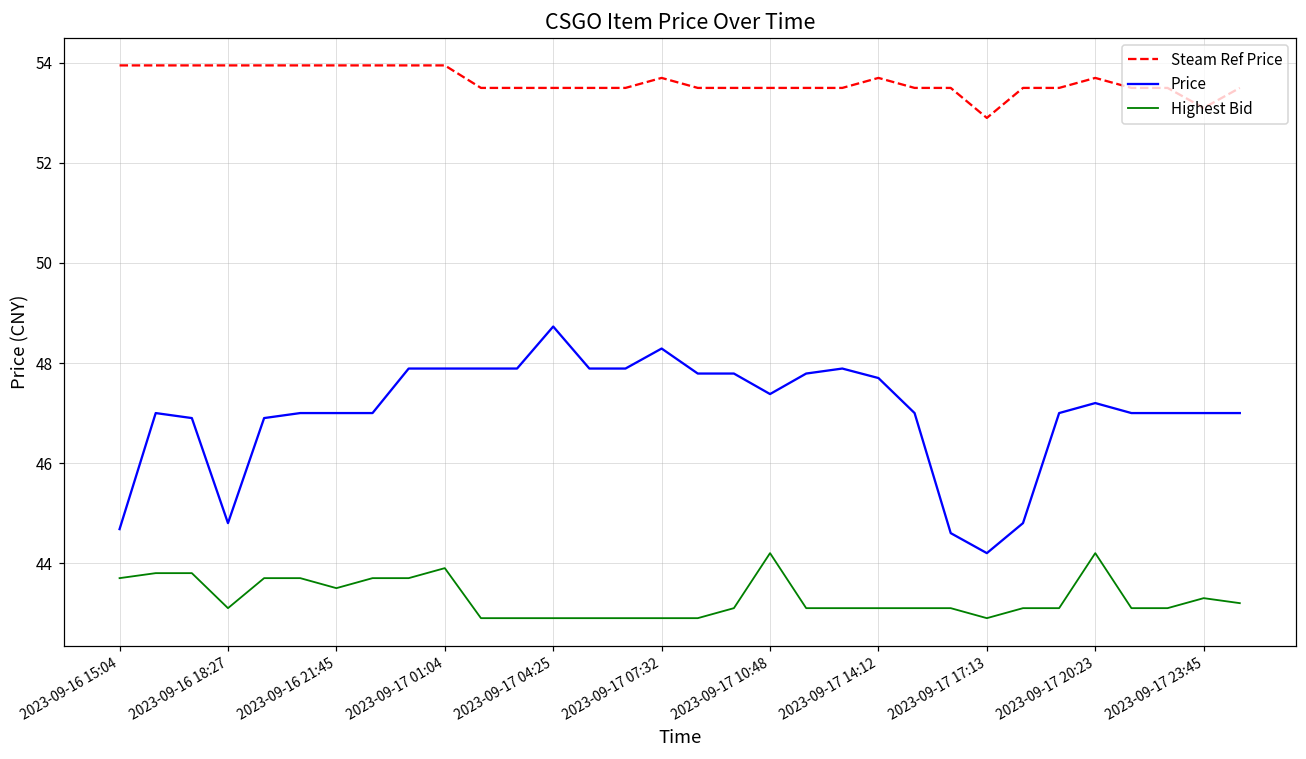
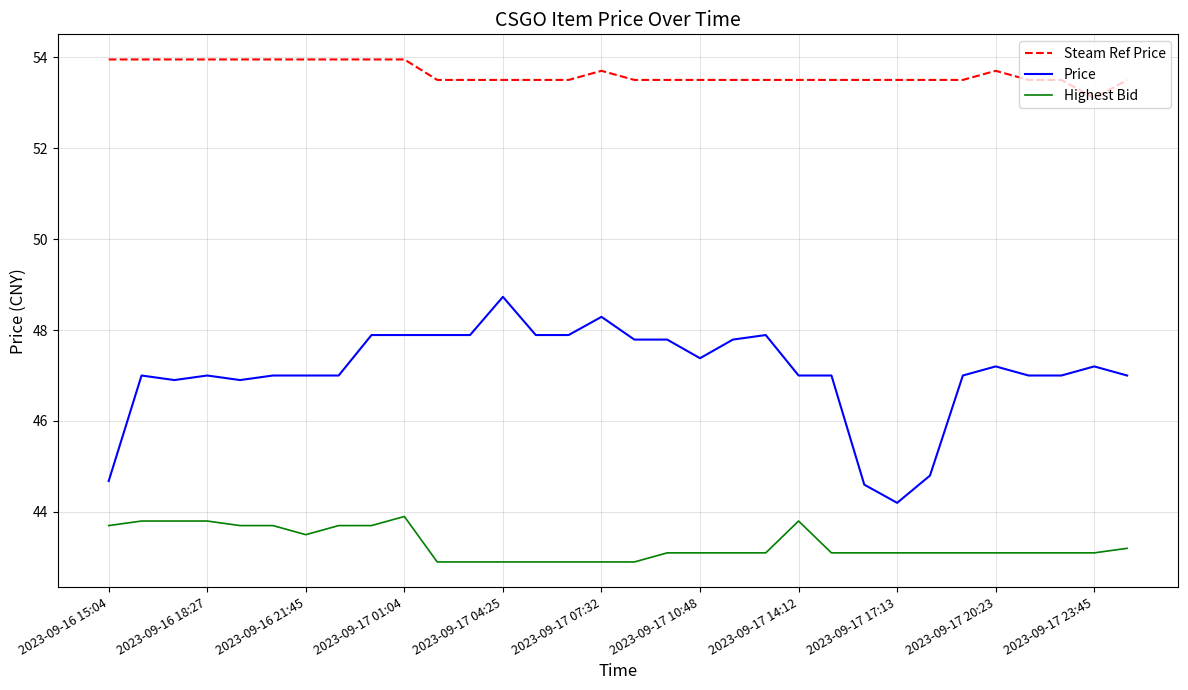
  {
    "Steam Ref Price": {
      "2023-09-16 15:04": 54.0,
      "2023-09-16 18:27": 54.0,
      "2023-09-16 21:45": 54.0,
      "2023-09-17 01:04": 54.0,
      "2023-09-17 04:25": 53.5,
      "2023-09-17 07:32": 53.7,
      "2023-09-17 10:48": 53.5,
-     "2023-09-17 14:12": 53.7,
-     "2023-09-17 17:13": 52.9,
+     "2023-09-17 14:12": 53.5,
+     "2023-09-17 17:13": 53.5,
      "2023-09-17 20:23": 53.7
    },
    "Price": {
      "2023-09-16 15:04": 44.7,
-     "2023-09-16 18:27": 44.8,
+     "2023-09-16 18:27": 47.0,
      "2023-09-16 21:45": 47.0,
      "2023-09-17 01:04": 47.9,
      "2023-09-17 04:25": 48.7,
      "2023-09-17 07:32": 48.3,
      "2023-09-17 10:48": 47.4,
-     "2023-09-17 14:12": 47.7,
+     "2023-09-17 14:12": 47.0,
      "2023-09-17 17:13": 44.2,
      "2023-09-17 20:23": 47.2,
-     "2023-09-17 23:45": 47.0
+     "2023-09-17 23:45": 47.2
    },
    "Highest Bid": {
      "2023-09-16 15:04": 43.7,
-     "2023-09-16 18:27": 43.1,
+     "2023-09-16 18:27": 43.8,
      "2023-09-16 21:45": 43.5,
      "2023-09-17 01:04": 43.9,
      "2023-09-17 04:25": 42.9,
      "2023-09-17 07:32": 42.9,
-     "2023-09-17 10:48": 44.2,
-     "2023-09-17 14:12": 43.1,
-     "2023-09-17 17:13": 42.9,
-     "2023-09-17 20:23": 44.2,
-     "2023-09-17 23:45": 43.3
+     "2023-09-17 10:48": 43.1,
+     "2023-09-17 14:12": 43.8,
+     "2023-09-17 17:13": 43.1,
+     "2023-09-17 20:23": 43.1,
+     "2023-09-17 23:45": 43.1
    }
  }
